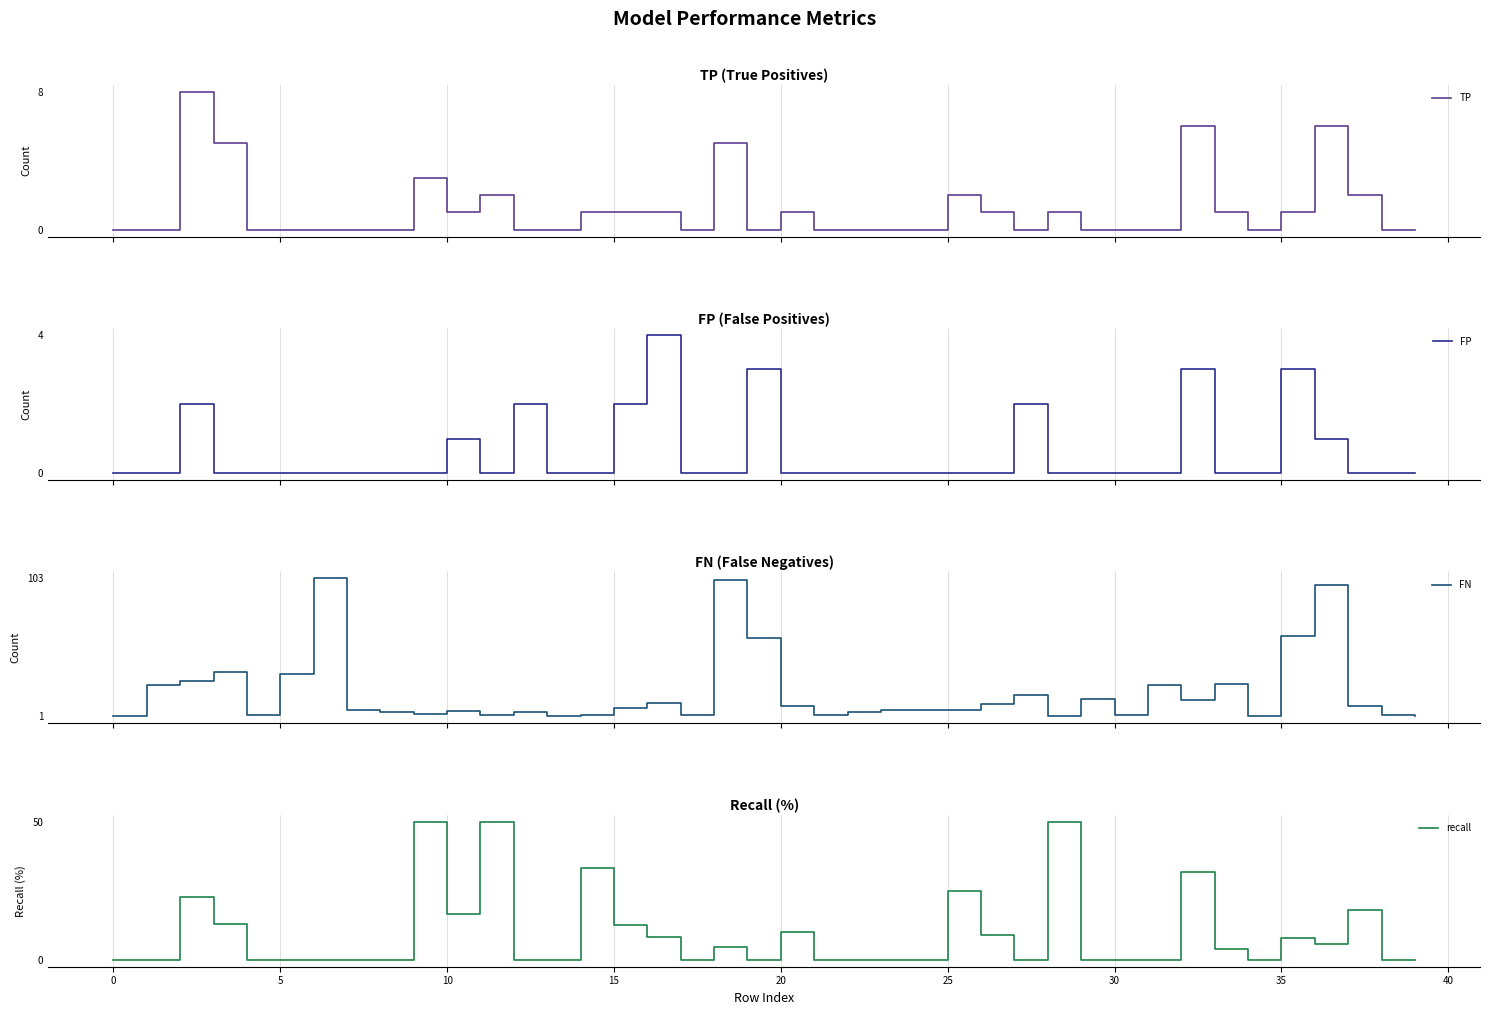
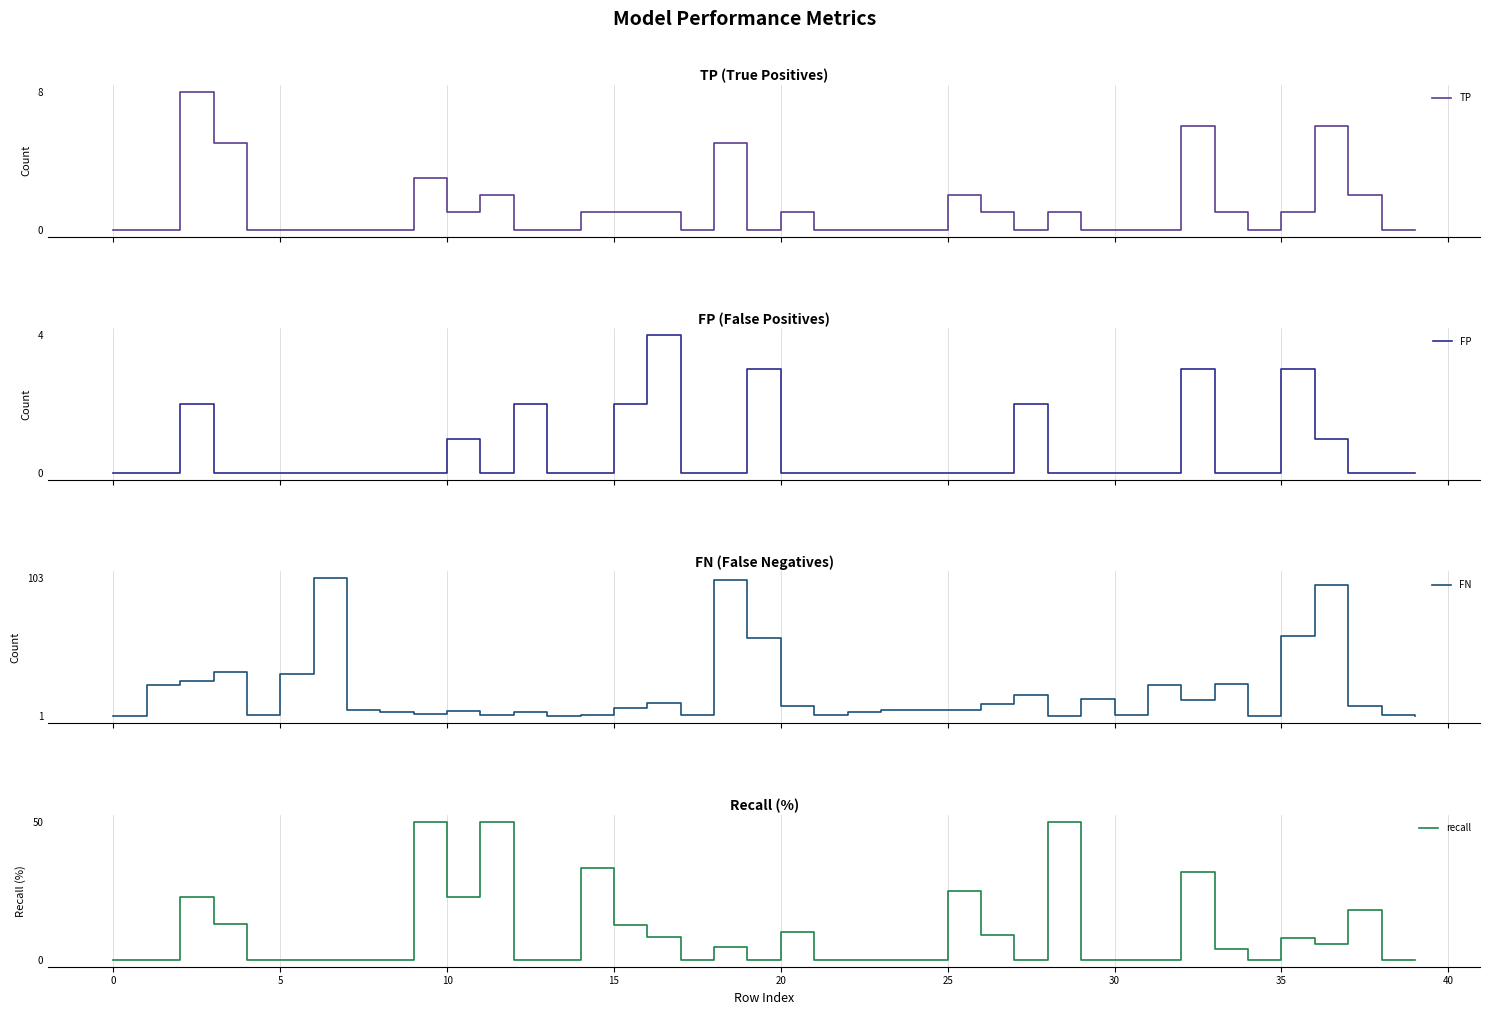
  {
    "Recall (%)": {
      "0": 0,
      "5": 0,
-     "10": 17,
+     "10": 23,
      "15": 13,
      "20": 10,
      "25": 25,
      "30": 0,
      "35": 8
    }
  }
